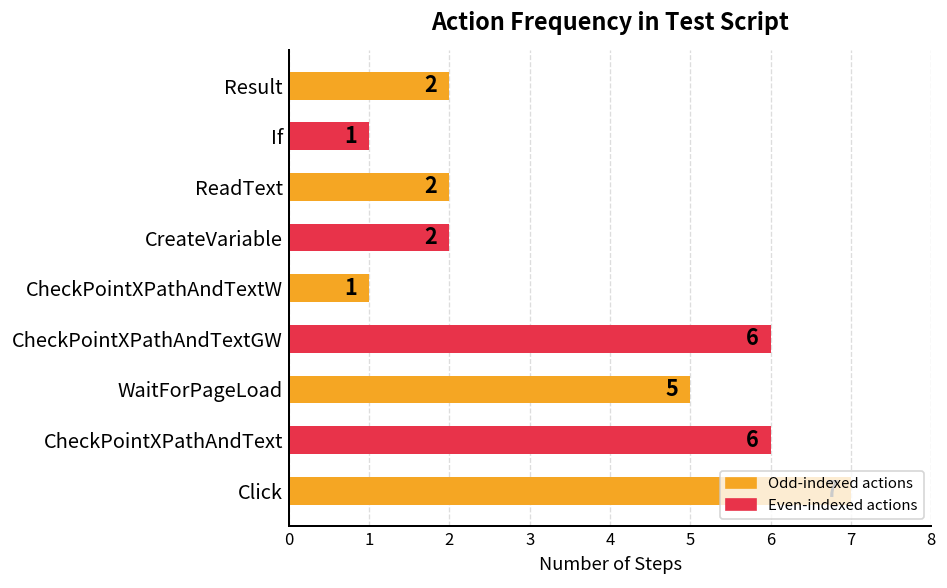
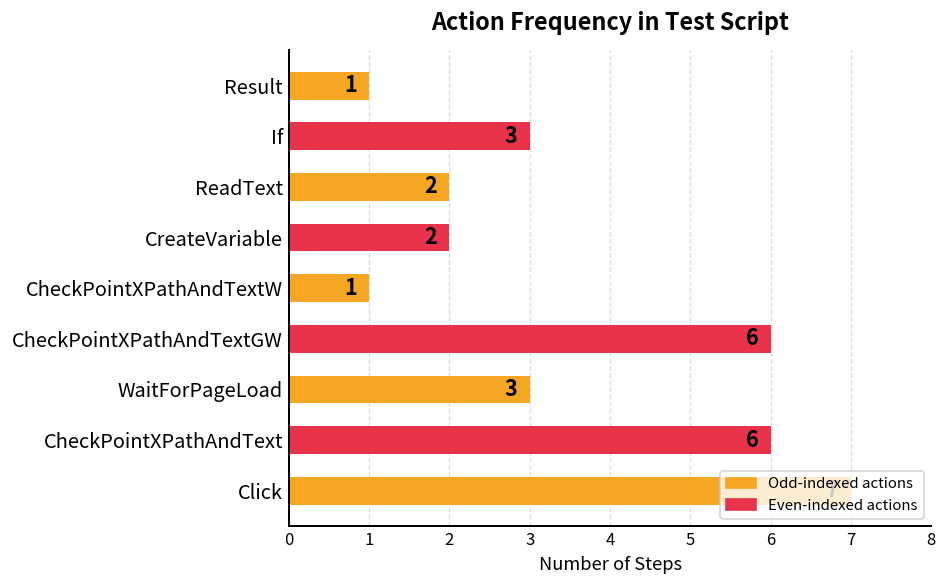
  {
-   "Result": 2,
-   "If": 1,
+   "Result": 1,
+   "If": 3,
    "ReadText": 2,
    "CreateVariable": 2,
    "CheckPointXPathAndTextW": 1,
    "CheckPointXPathAndTextGW": 6,
-   "WaitForPageLoad": 5,
+   "WaitForPageLoad": 3,
    "CheckPointXPathAndText": 6
  }
